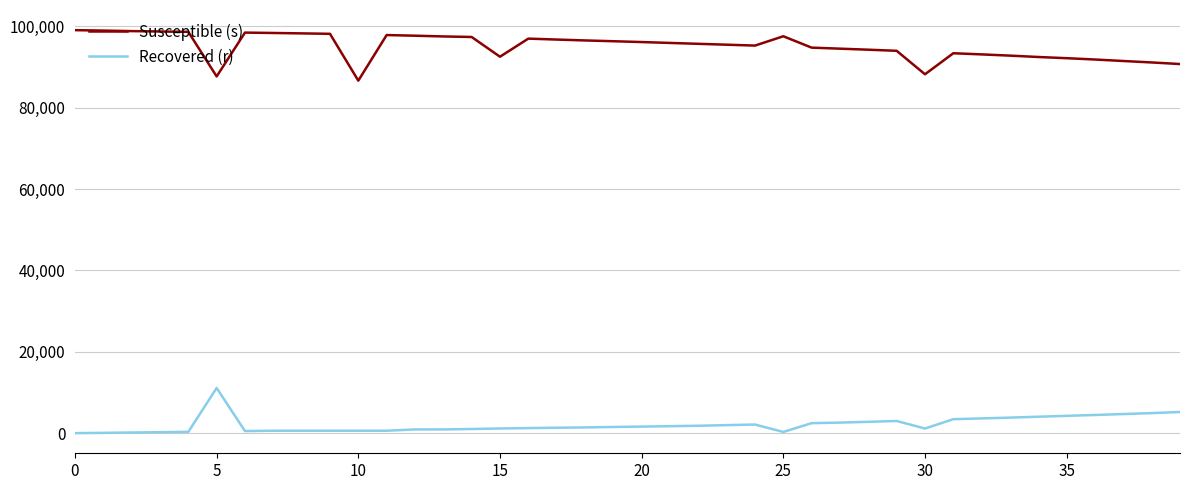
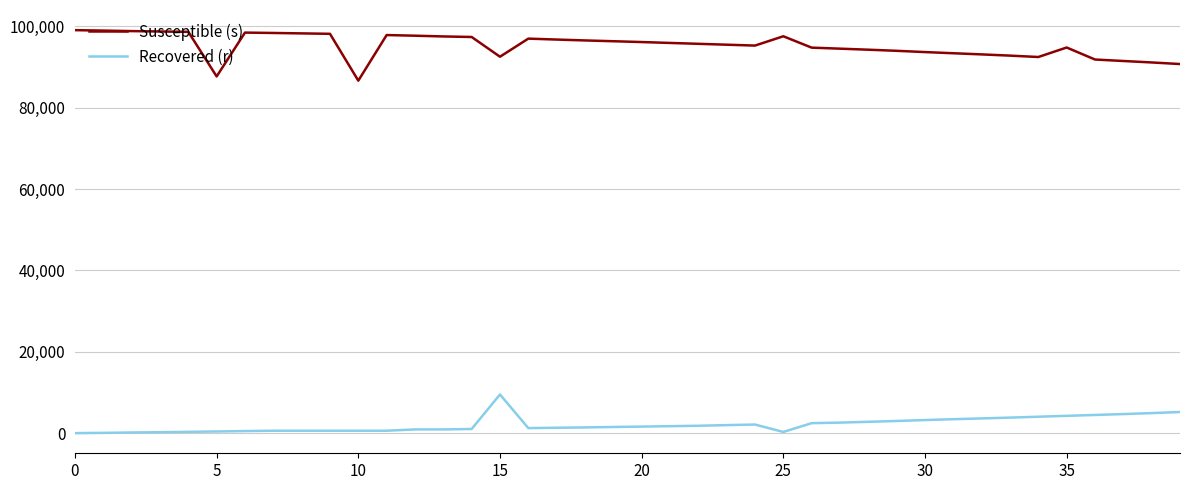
  {
    "Susceptible (s)": {
      "0": "99,000",
      "5": "88,000",
      "10": "87,000",
      "15": "93,000",
      "20": "96,000",
      "25": "98,000",
-     "30": "88,000",
-     "35": "92,000"
+     "30": "94,000",
+     "35": "95,000"
    },
    "Recovered (r)": {
      "0": "0",
-     "5": "11,000",
+     "5": "0",
      "10": "1,000",
-     "15": "1,000",
+     "15": "9,000",
      "20": "2,000",
      "25": "0",
-     "30": "1,000",
+     "30": "3,000",
      "35": "4,000"
    }
  }
